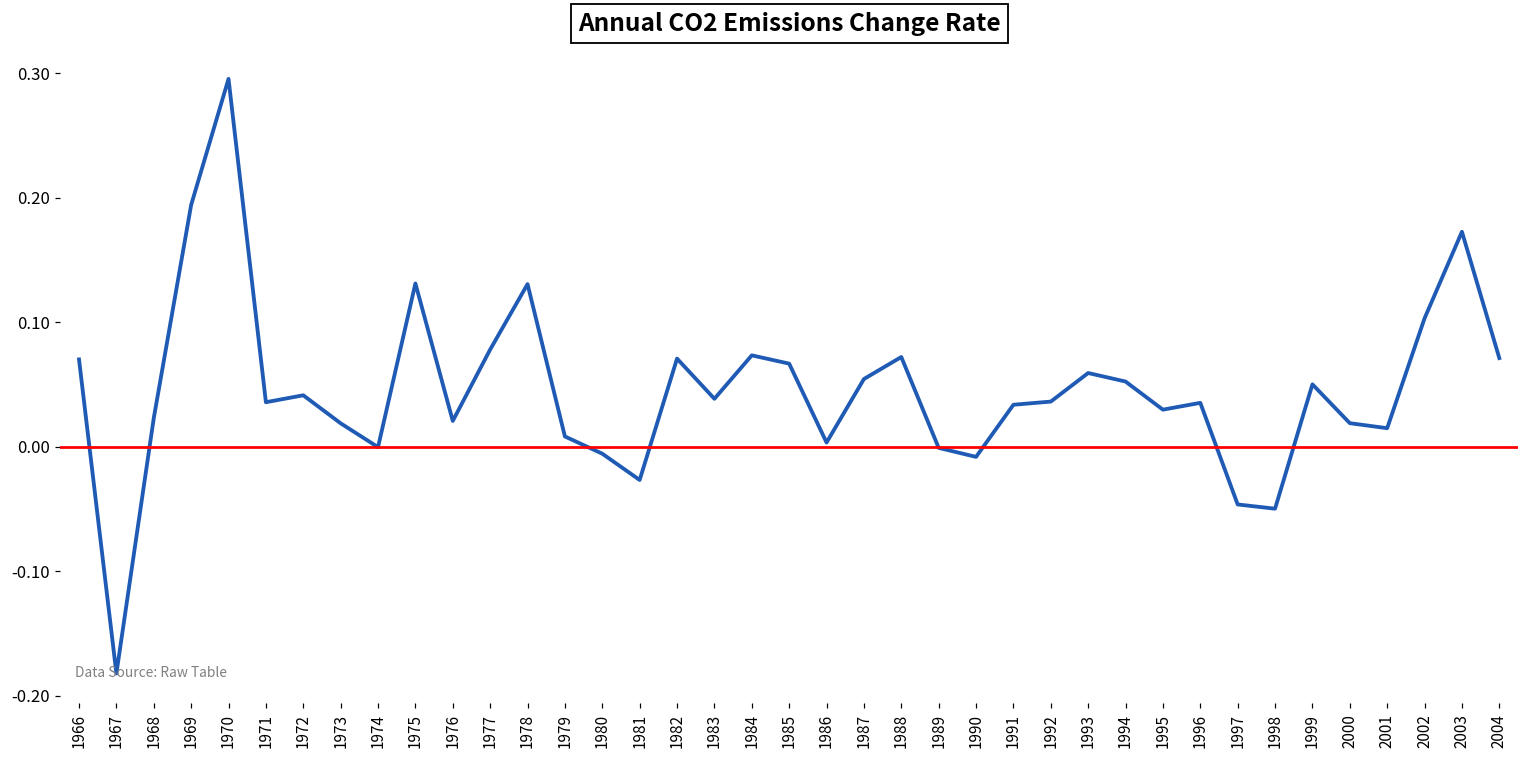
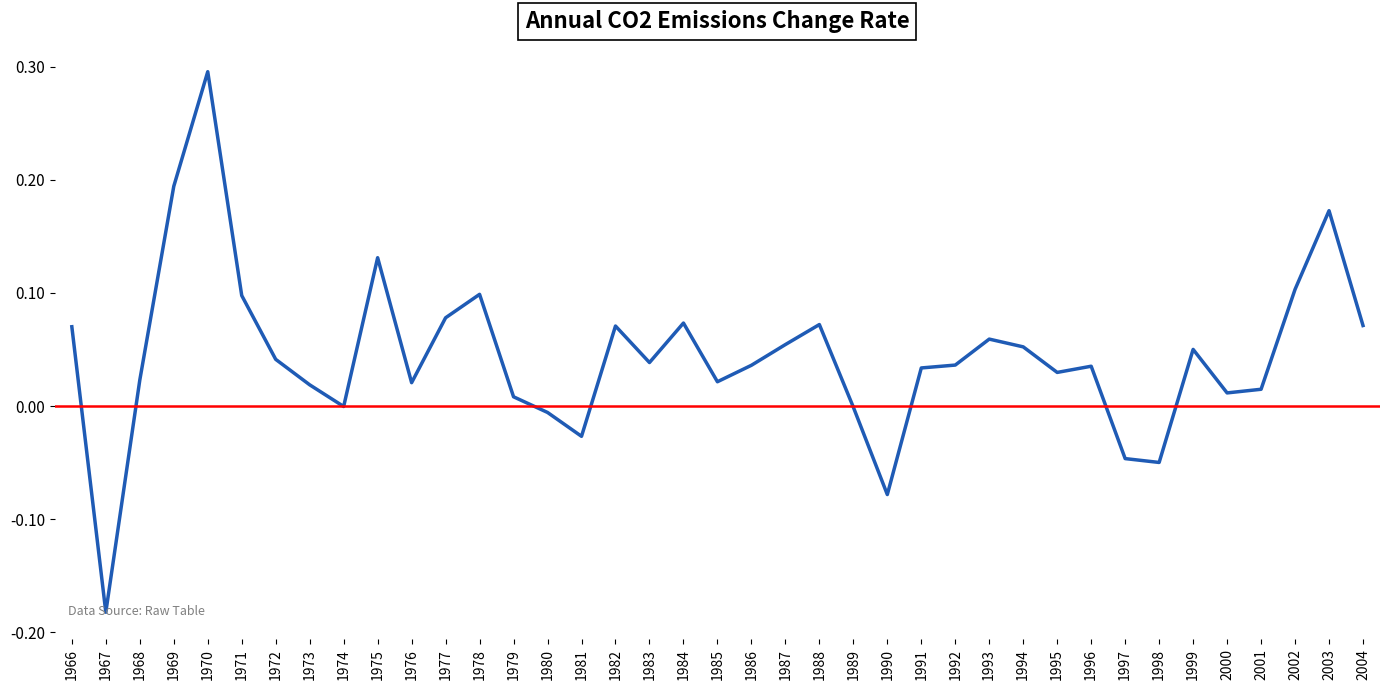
  {
    "1966": 0.070,
    "1967": -0.182,
    "1968": 0.023,
    "1969": 0.194,
    "1970": 0.295,
-   "1971": 0.036,
+   "1971": 0.098,
    "1972": 0.041,
    "1973": 0.019,
    "1974": 0.000,
    "1975": 0.131,
    "1976": 0.021,
    "1977": 0.078,
-   "1978": 0.131,
+   "1978": 0.099,
    "1979": 0.008,
    "1980": -0.006,
    "1981": -0.027,
    "1982": 0.071,
    "1983": 0.038,
    "1984": 0.073,
-   "1985": 0.067,
-   "1986": 0.003,
+   "1985": 0.021,
+   "1986": 0.036,
    "1987": 0.054,
    "1988": 0.072,
    "1989": -0.001,
-   "1990": -0.008,
+   "1990": -0.078,
    "1991": 0.034,
    "1992": 0.036,
    "1993": 0.059,
    "1994": 0.052,
    "1995": 0.030,
    "1996": 0.035,
    "1997": -0.046,
    "1998": -0.050,
    "1999": 0.050,
-   "2000": 0.019,
+   "2000": 0.012,
    "2001": 0.015,
    "2002": 0.103,
    "2003": 0.173,
    "2004": 0.071
  }
